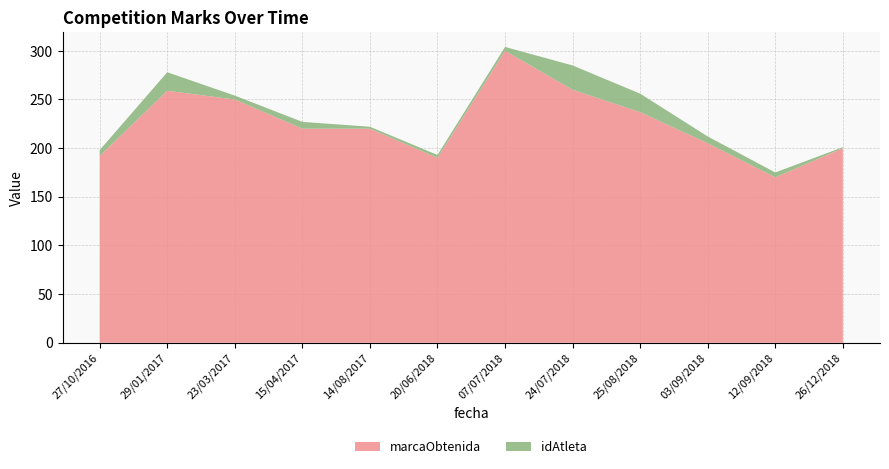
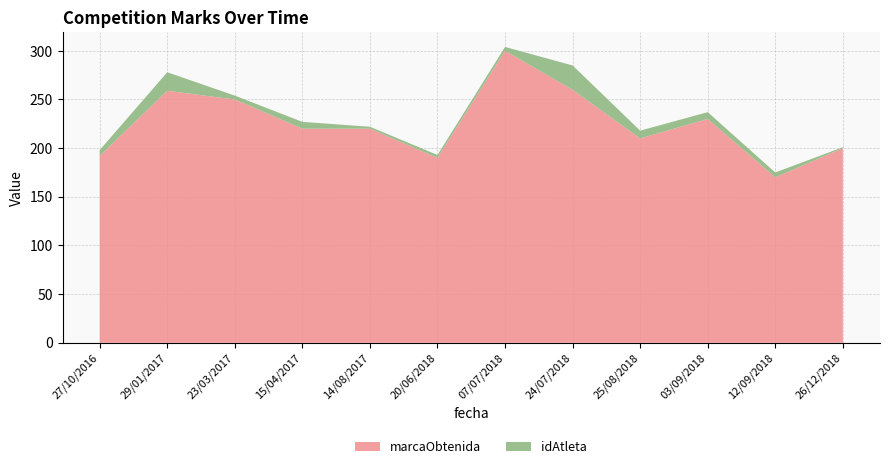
  {
    "marcaObtenida": {
      "27/10/2016": 190,
      "29/01/2017": 260,
      "23/03/2017": 250,
      "15/04/2017": 220,
      "20/06/2018": 190,
      "07/07/2018": 300,
      "24/07/2018": 260,
-     "25/08/2018": 240,
-     "03/09/2018": 210,
+     "25/08/2018": 210,
+     "03/09/2018": 230,
      "12/09/2018": 170
    },
    "idAtleta": {
      "27/10/2016": 10,
      "29/01/2017": 20,
      "23/03/2017": 0,
      "15/04/2017": 10,
      "20/06/2018": 0,
      "07/07/2018": 0,
      "24/07/2018": 30,
-     "25/08/2018": 20,
+     "25/08/2018": 10,
      "03/09/2018": 10,
      "12/09/2018": 10
    }
  }
